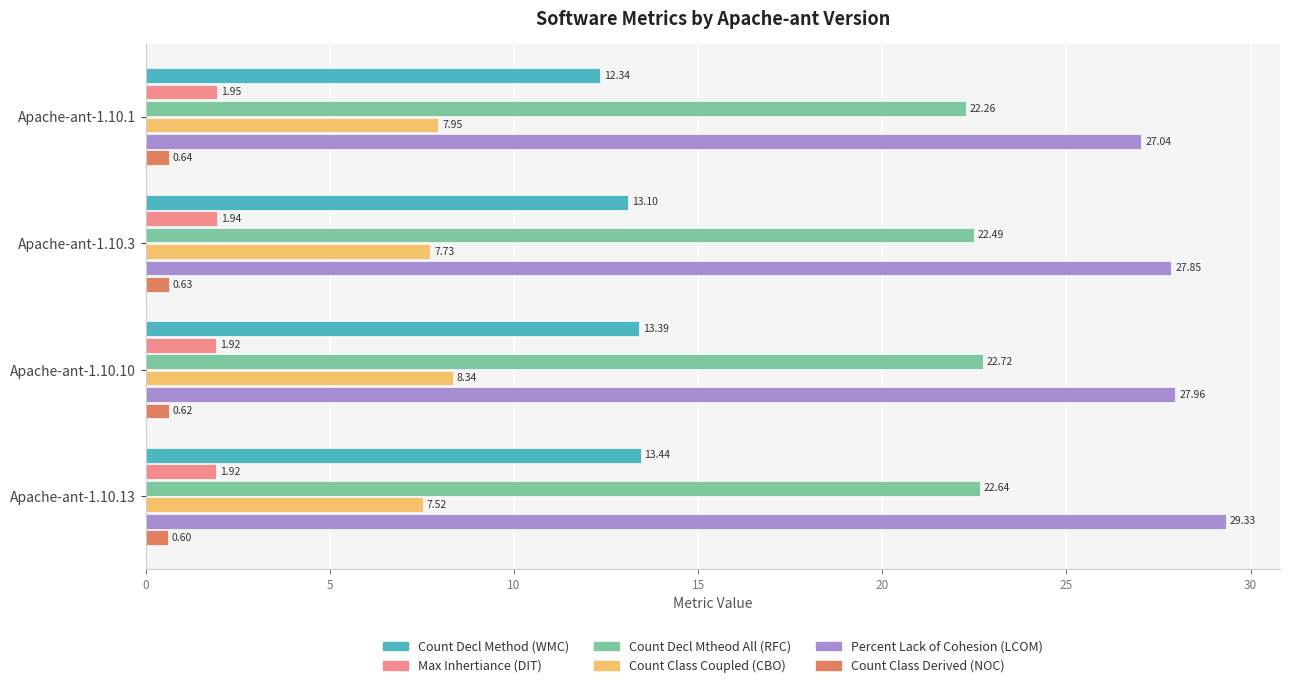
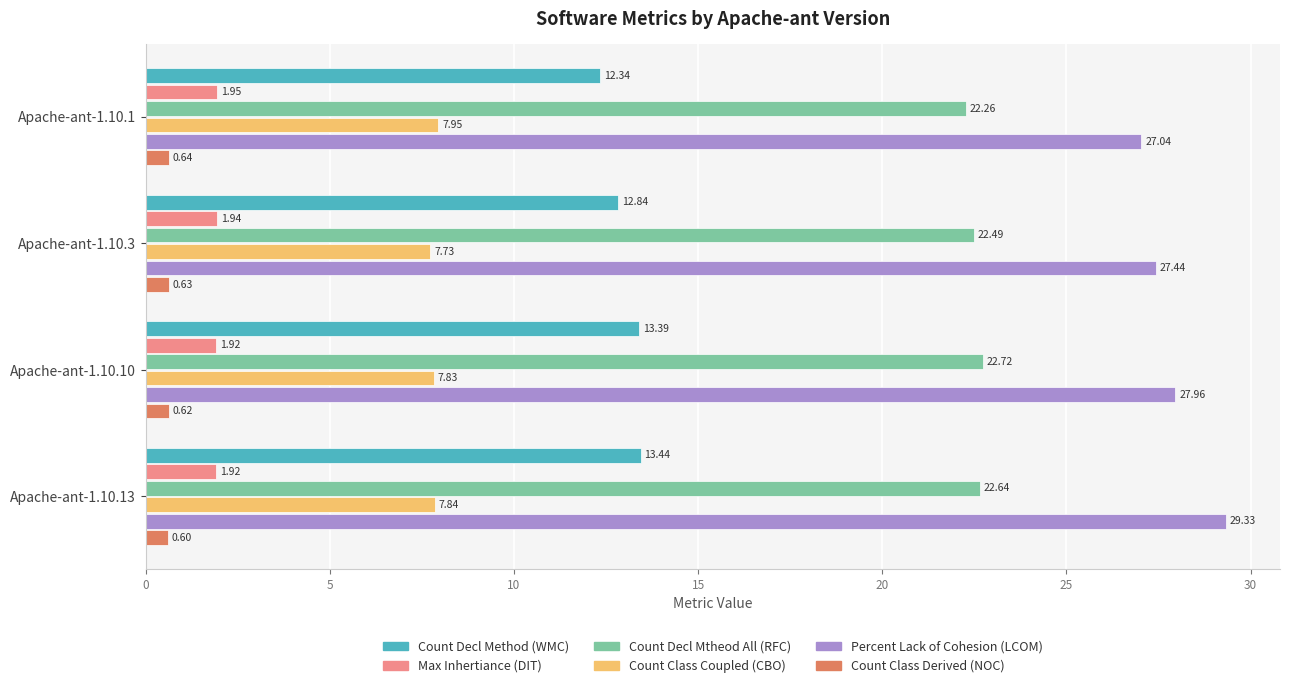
  {
    "Count Decl Method (WMC)": {
      "Apache-ant-1.10.1": 12.34,
-     "Apache-ant-1.10.3": 13.10,
+     "Apache-ant-1.10.3": 12.84,
      "Apache-ant-1.10.10": 13.39,
      "Apache-ant-1.10.13": 13.44
    },
    "Count Decl Mtheod All (RFC)": {
      "Apache-ant-1.10.1": 22.26,
      "Apache-ant-1.10.3": 22.49,
      "Apache-ant-1.10.10": 22.72,
      "Apache-ant-1.10.13": 22.64
    },
    "Count Class Coupled (CBO)": {
      "Apache-ant-1.10.1": 7.95,
      "Apache-ant-1.10.3": 7.73,
-     "Apache-ant-1.10.10": 8.34,
-     "Apache-ant-1.10.13": 7.52
+     "Apache-ant-1.10.10": 7.83,
+     "Apache-ant-1.10.13": 7.84
    },
    "Percent Lack of Cohesion (LCOM)": {
      "Apache-ant-1.10.1": 27.04,
-     "Apache-ant-1.10.3": 27.85,
+     "Apache-ant-1.10.3": 27.44,
      "Apache-ant-1.10.10": 27.96,
      "Apache-ant-1.10.13": 29.33
    }
  }
